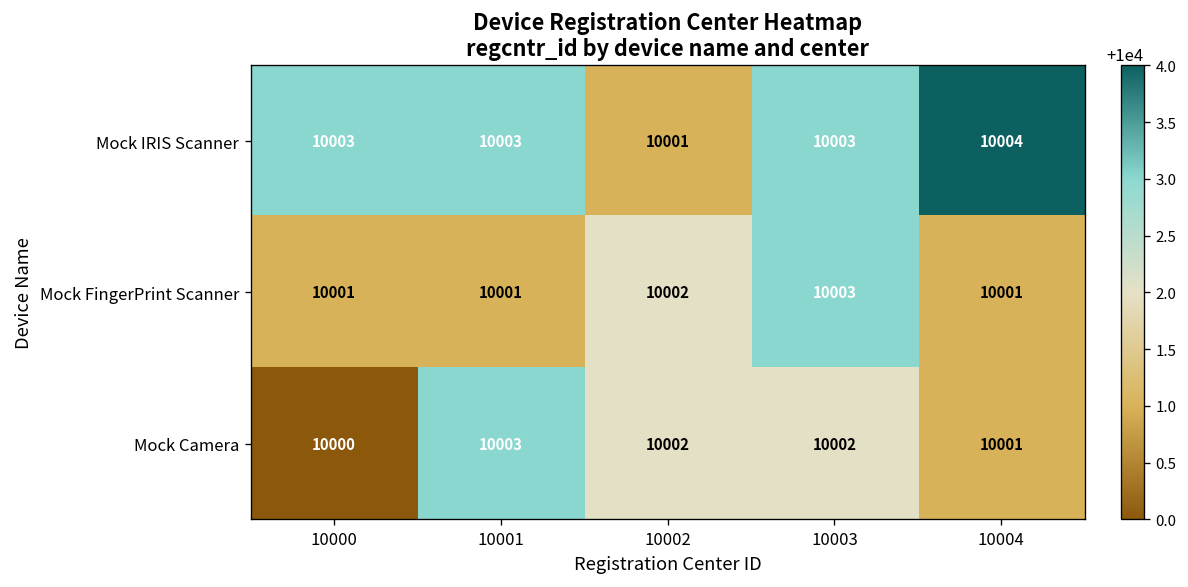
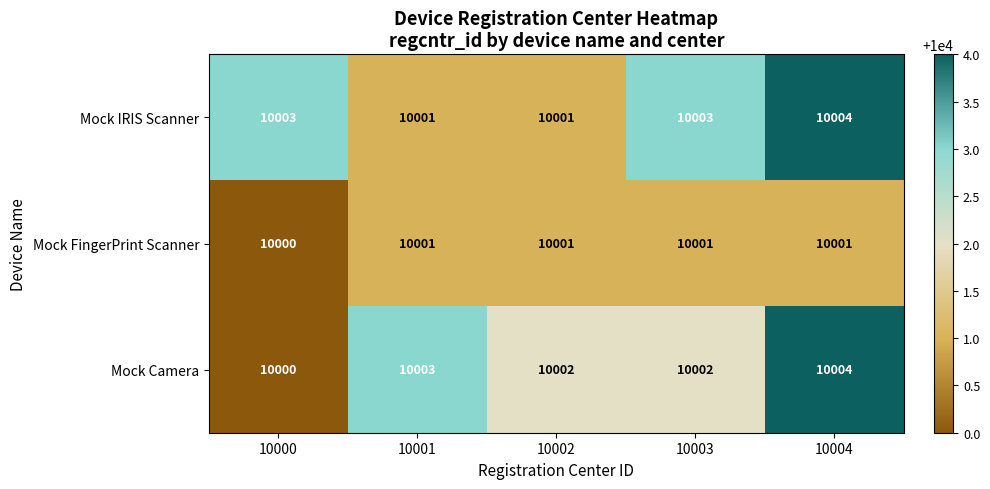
  {
    "Mock IRIS Scanner": {
      "10000": 10003,
-     "10001": 10003,
+     "10001": 10001,
      "10002": 10001,
      "10003": 10003,
      "10004": 10004
    },
    "Mock FingerPrint Scanner": {
-     "10000": 10001,
+     "10000": 10000,
      "10001": 10001,
-     "10002": 10002,
-     "10003": 10003,
+     "10002": 10001,
+     "10003": 10001,
      "10004": 10001
    },
    "Mock Camera": {
      "10000": 10000,
      "10001": 10003,
      "10002": 10002,
      "10003": 10002,
-     "10004": 10001
+     "10004": 10004
    }
  }
